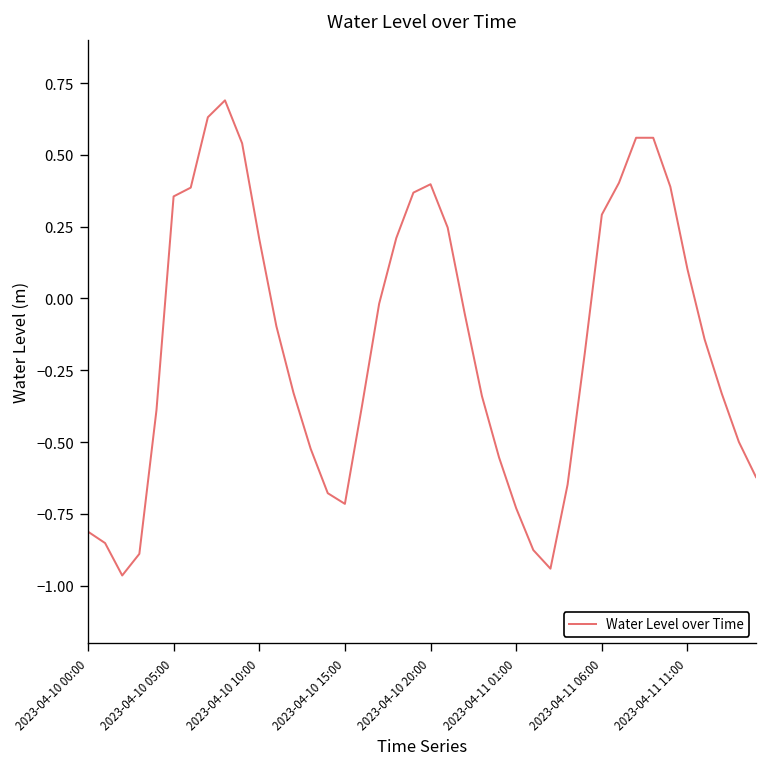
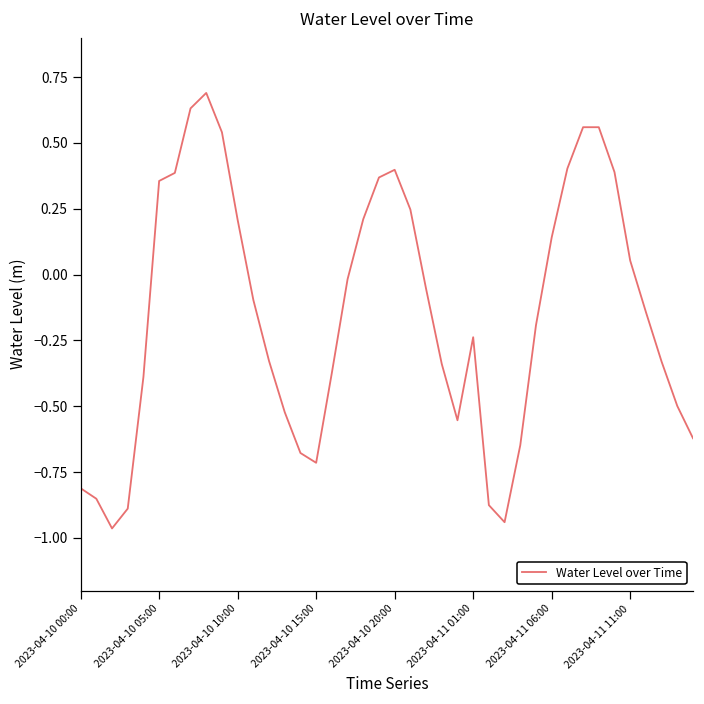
  {
    "2023-04-10 00:00": -0.81,
    "2023-04-10 05:00": 0.36,
    "2023-04-10 10:00": 0.21,
    "2023-04-10 15:00": -0.71,
    "2023-04-10 20:00": 0.40,
-   "2023-04-11 01:00": -0.73,
-   "2023-04-11 06:00": 0.29,
-   "2023-04-11 11:00": 0.10
+   "2023-04-11 01:00": -0.24,
+   "2023-04-11 06:00": 0.14,
+   "2023-04-11 11:00": 0.05
  }
